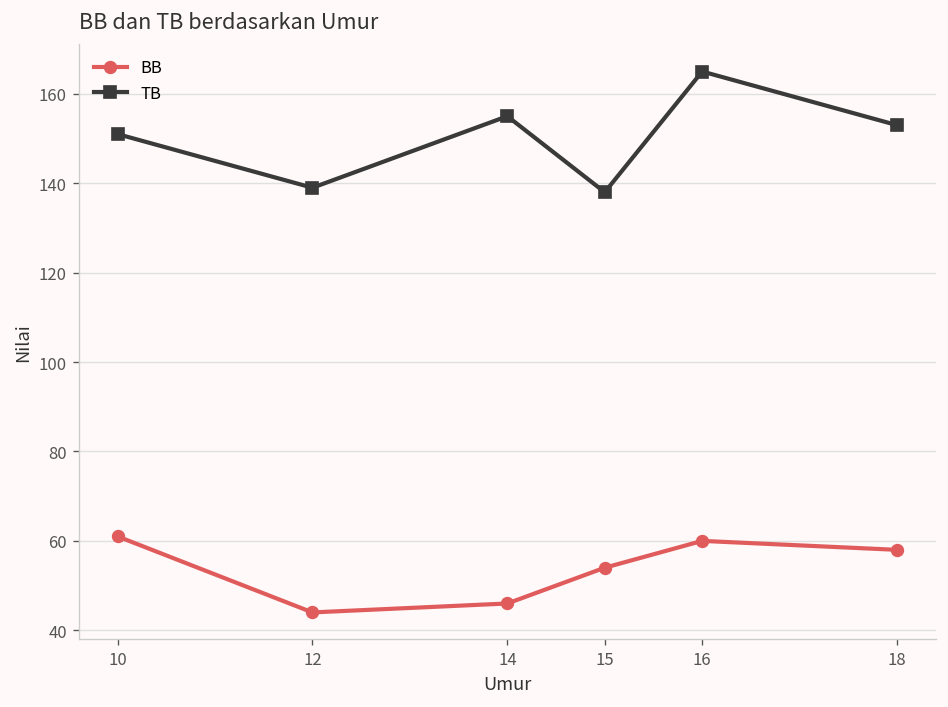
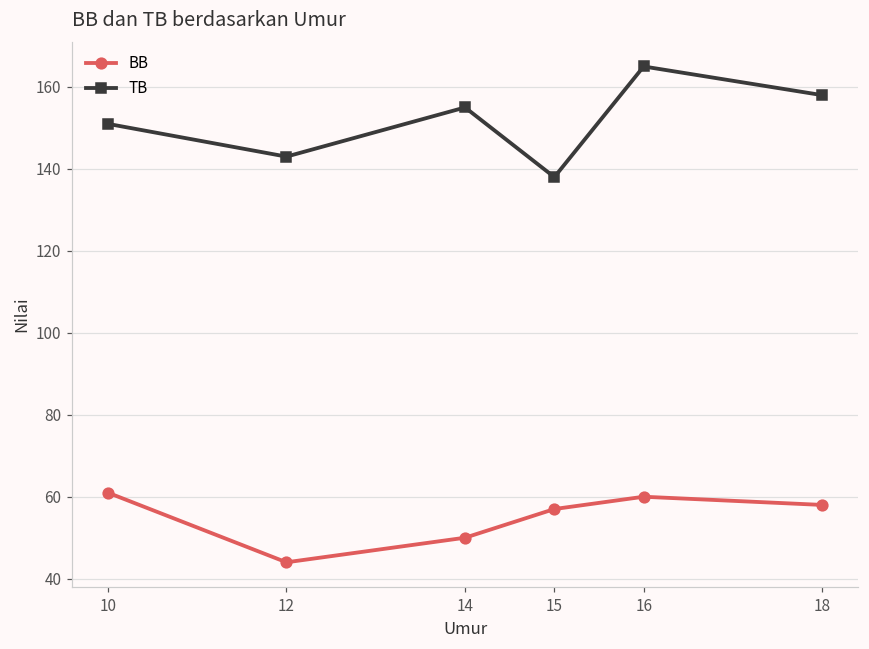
  {
    "BB": {
      "10": 61,
      "12": 44,
-     "14": 46,
-     "15": 54,
+     "14": 50,
+     "15": 57,
      "16": 60,
      "18": 58
    },
    "TB": {
      "10": 151,
-     "12": 139,
+     "12": 143,
      "14": 155,
      "15": 138,
      "16": 165,
-     "18": 153
+     "18": 158
    }
  }
